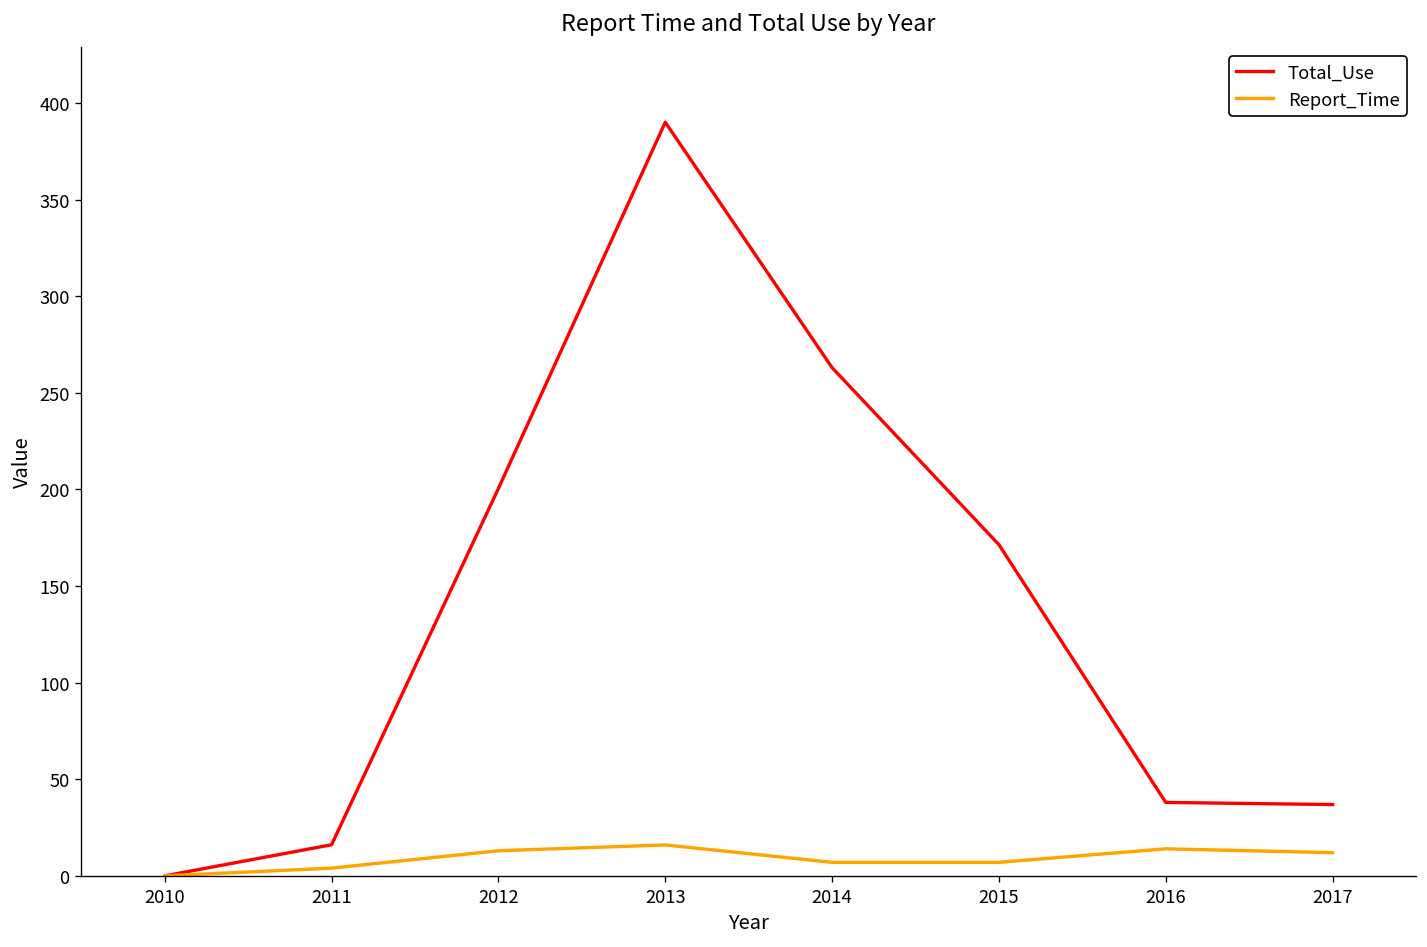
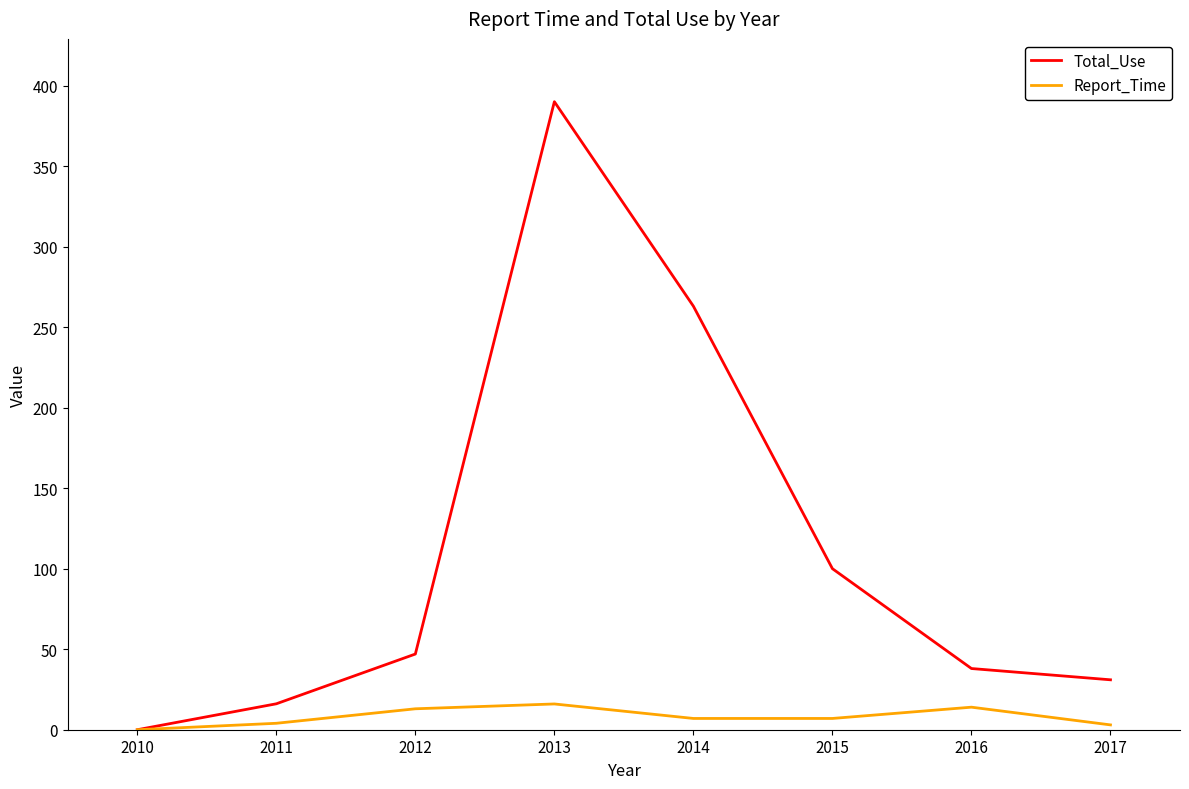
  {
    "Total_Use": {
      "2011": 16,
-     "2012": 201,
+     "2012": 47,
      "2013": 390,
      "2014": 263,
-     "2015": 171,
+     "2015": 100,
      "2016": 38,
-     "2017": 37
+     "2017": 31
    },
    "Report_Time": {
      "2011": 4,
      "2012": 13,
      "2013": 16,
      "2014": 7,
      "2015": 7,
      "2016": 14,
-     "2017": 12
+     "2017": 3
    }
  }
